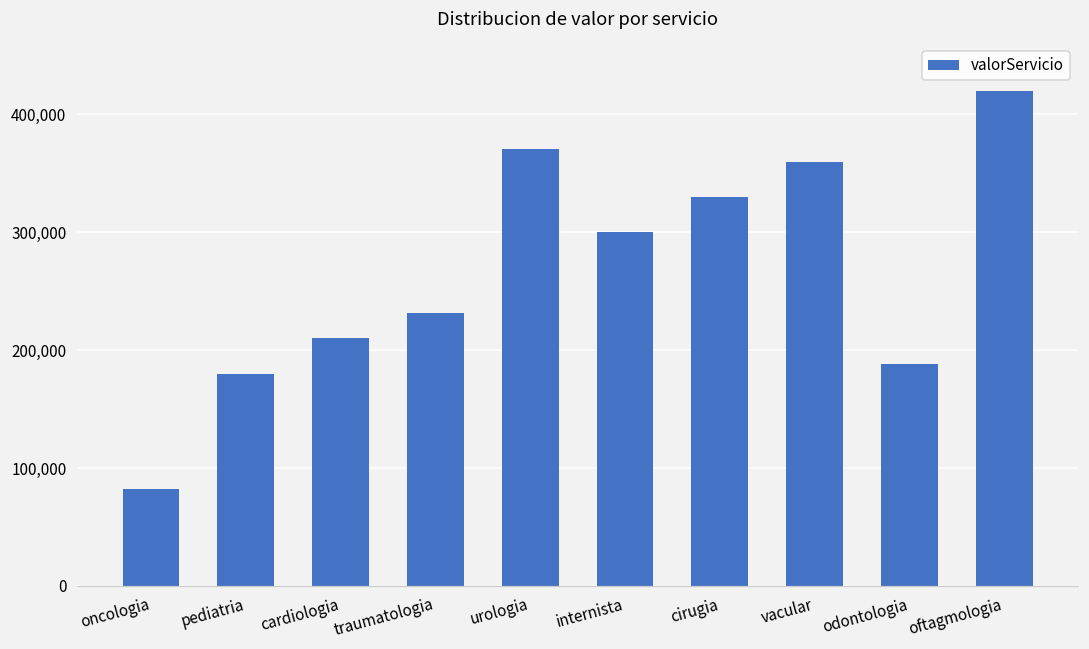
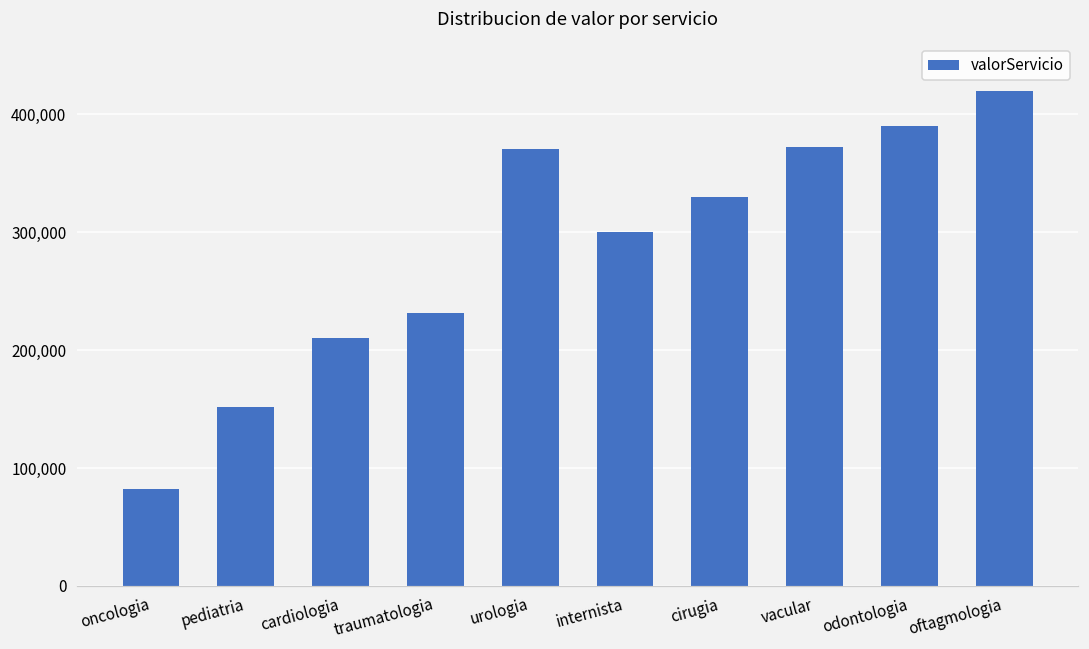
  {
    "oncologia": "82,000",
-   "pediatria": "180,000",
+   "pediatria": "152,000",
    "cardiologia": "210,000",
    "traumatologia": "231,000",
    "urologia": "371,000",
    "internista": "300,000",
    "cirugia": "330,000",
-   "vacular": "360,000",
-   "odontologia": "188,000",
+   "vacular": "372,000",
+   "odontologia": "390,000",
    "oftagmologia": "420,000"
  }
